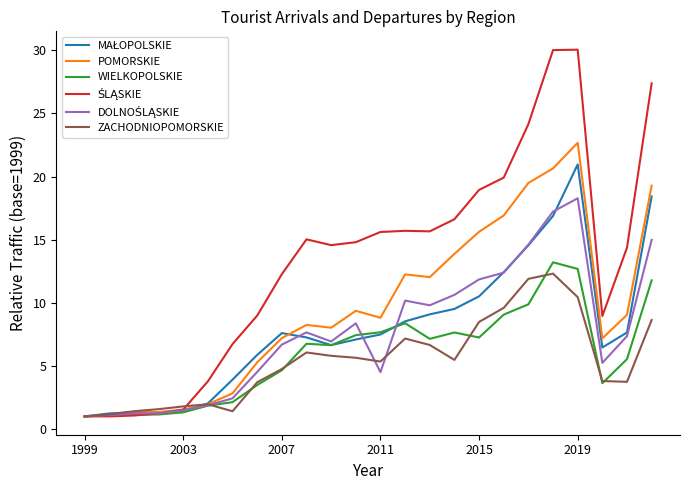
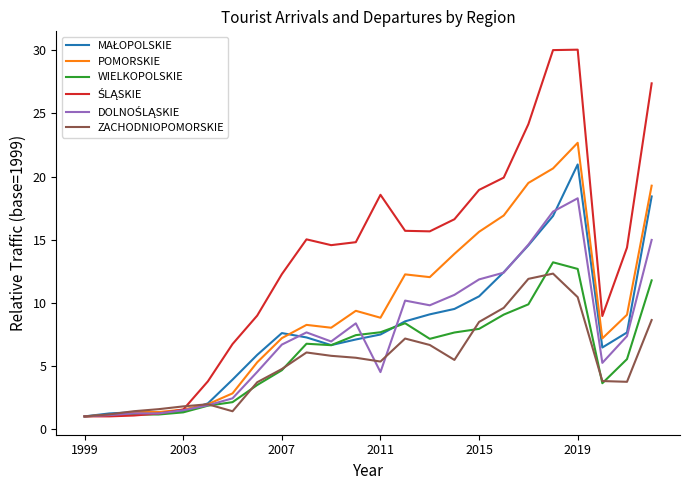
  {
    "MAŁOPOLSKIE": {
      "2007": 7.6,
      "2015": 10.5,
      "2019": 21.0
    },
    "POMORSKIE": {
      "2007": 7.2,
      "2011": 8.8,
      "2015": 15.6,
      "2019": 22.7
    },
    "WIELKOPOLSKIE": {
-     "2015": 7.2,
+     "2015": 7.9,
      "2019": 12.7
    },
    "ŚLĄSKIE": {
      "2007": 12.3,
-     "2011": 15.6,
+     "2011": 18.6,
      "2015": 18.9,
      "2019": 30.0
    },
    "DOLNOŚLĄSKIE": {
      "2007": 6.7,
      "2011": 4.5,
      "2015": 11.8,
      "2019": 18.3
    },
    "ZACHODNIOPOMORSKIE": {
      "2003": 1.8,
      "2011": 5.3,
      "2015": 8.5,
      "2019": 10.4
    }
  }
